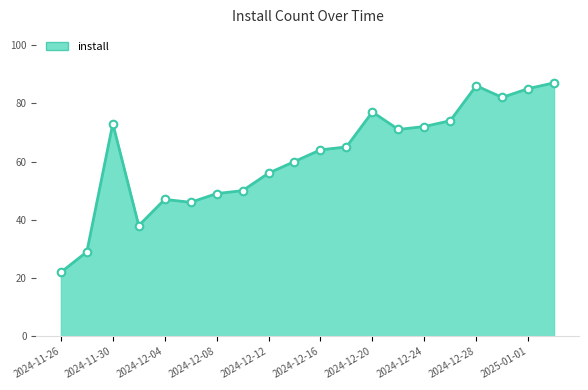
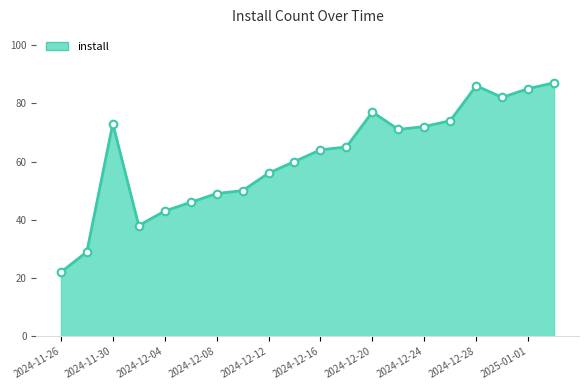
  {
    "2024-11-26": 22,
    "2024-11-30": 73,
-   "2024-12-04": 47,
+   "2024-12-04": 43,
    "2024-12-08": 49,
    "2024-12-12": 56,
    "2024-12-16": 64,
    "2024-12-20": 77,
    "2024-12-24": 72,
    "2024-12-28": 86,
    "2025-01-01": 85
  }
